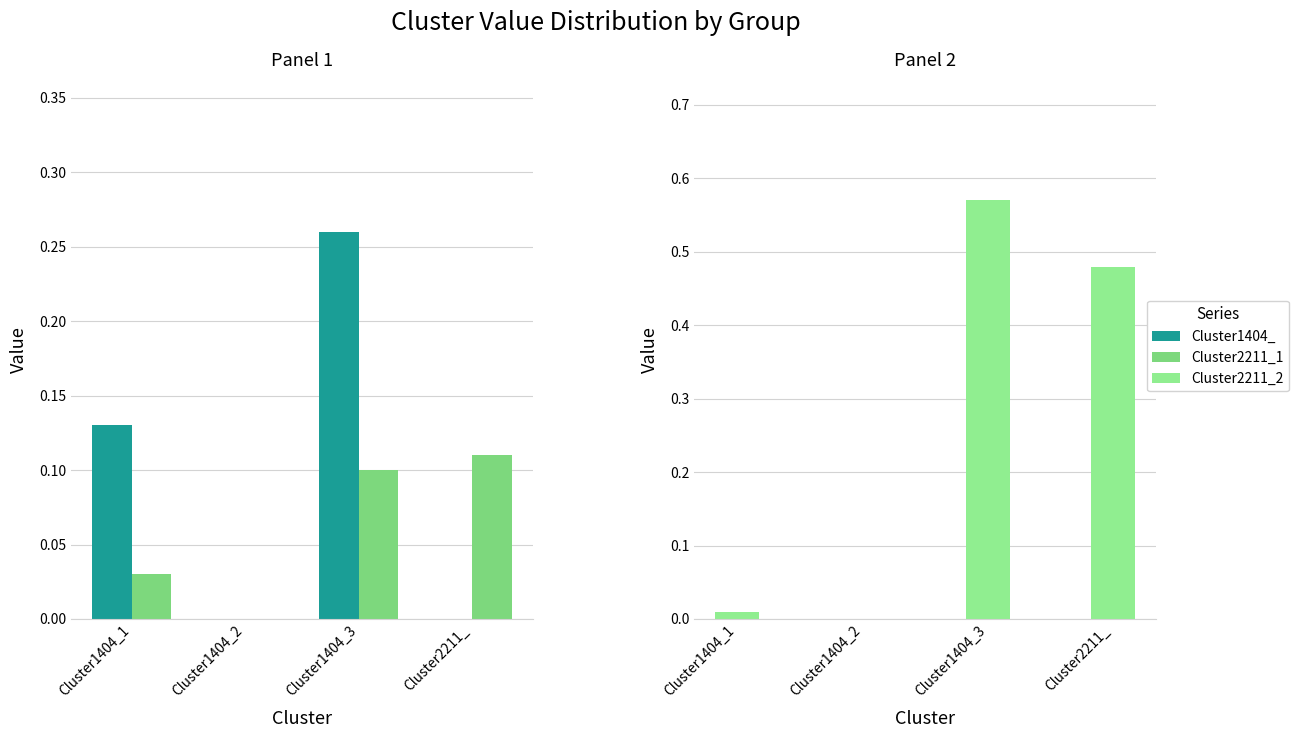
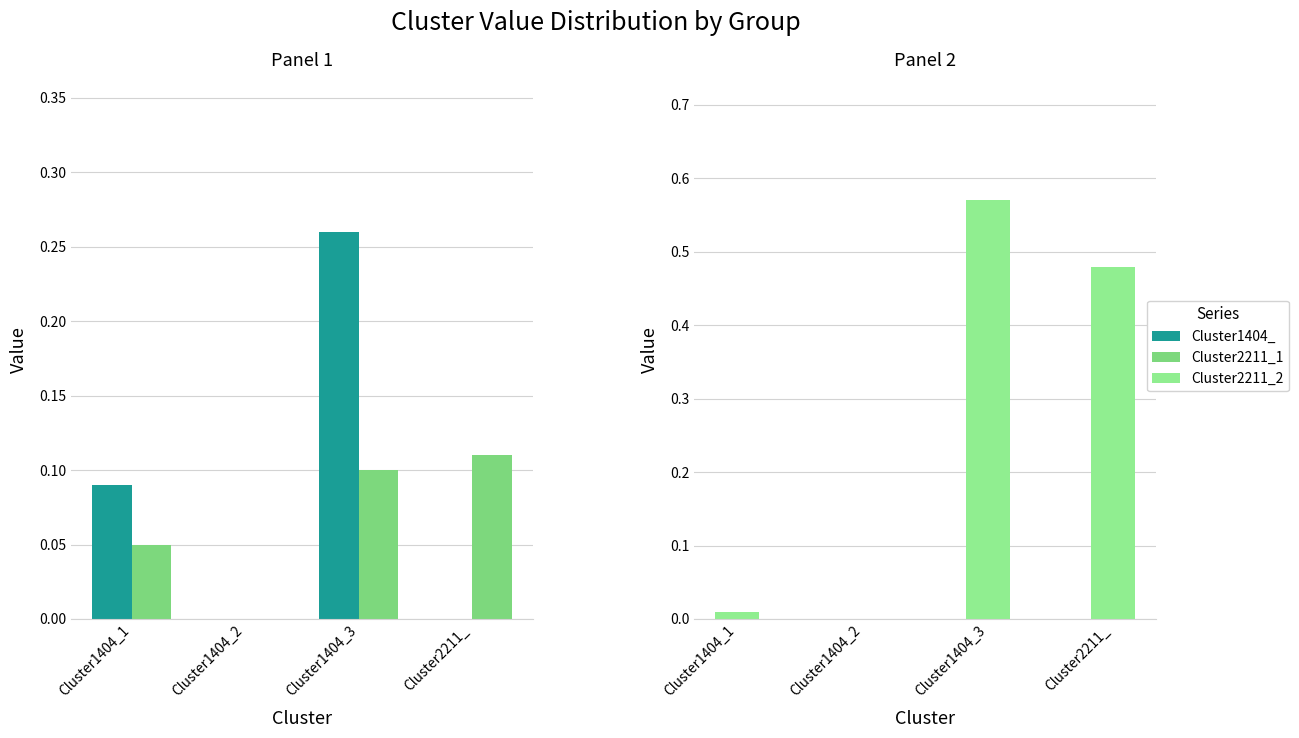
  {
    "Panel 1": {
      "Cluster1404_": {
-       "Cluster1404_1": 0.13,
+       "Cluster1404_1": 0.09,
        "Cluster1404_2": 0.00,
        "Cluster1404_3": 0.26,
        "Cluster2211_": 0.00
      },
      "Cluster2211_1": {
-       "Cluster1404_1": 0.03,
+       "Cluster1404_1": 0.05,
        "Cluster1404_2": 0.00,
        "Cluster1404_3": 0.10,
        "Cluster2211_": 0.11
      }
    },
    "Panel 2": {
      "Cluster1404_1": 0.01,
      "Cluster1404_2": 0.00,
      "Cluster1404_3": 0.57,
      "Cluster2211_": 0.48
    }
  }
